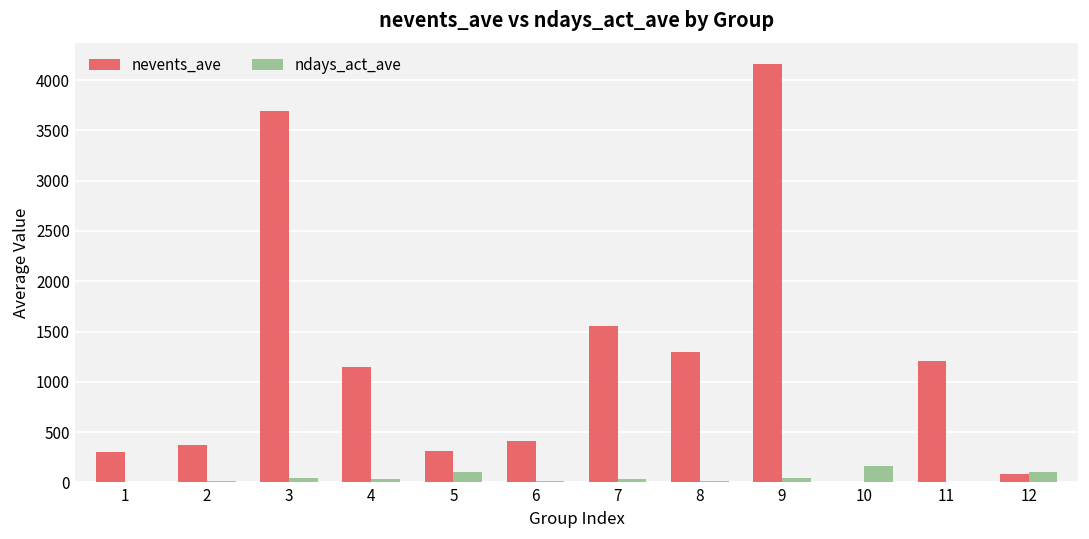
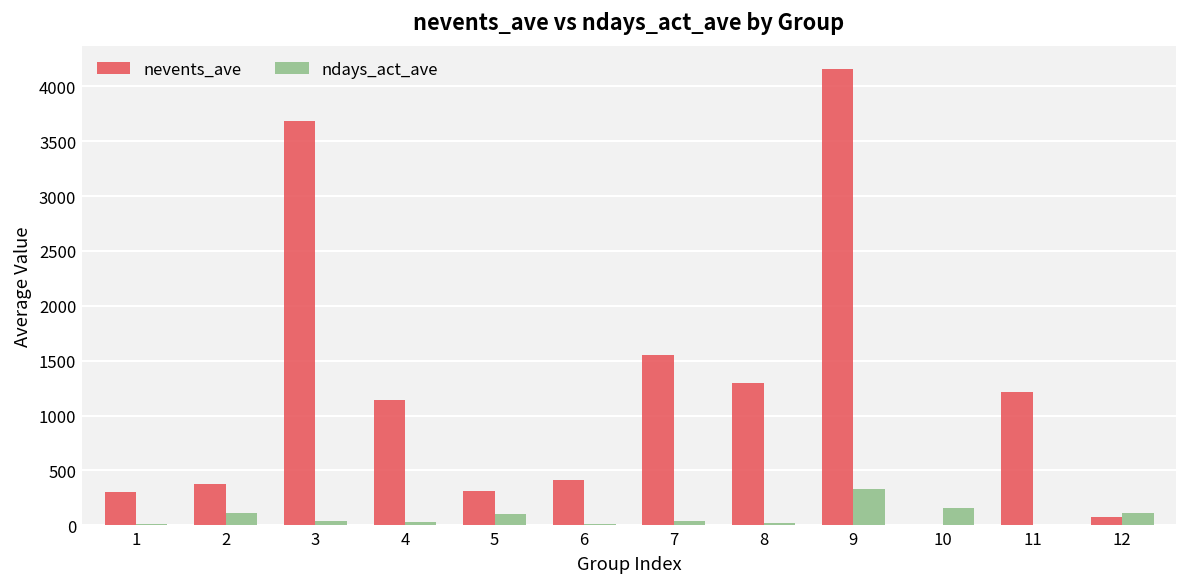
  {
    "nevents_ave": {
      "1": 300,
      "2": 400,
      "3": 3700,
      "4": 1100,
      "5": 300,
      "6": 400,
      "7": 1600,
      "8": 1300,
      "9": 4200,
      "11": 1200,
      "12": 100
    },
    "ndays_act_ave": {
-     "2": 0,
+     "2": 100,
      "3": 0,
      "4": 0,
      "5": 100,
      "7": 0,
-     "9": 0,
+     "9": 300,
      "10": 200,
      "12": 100
    }
  }
